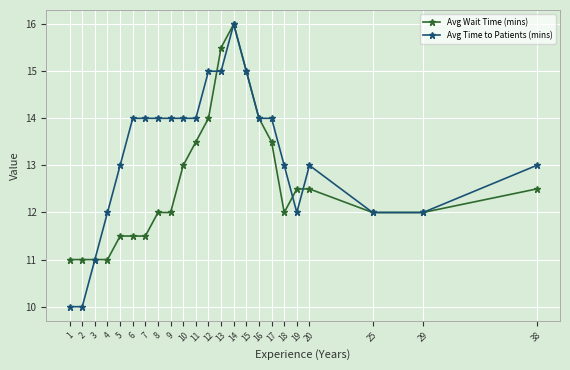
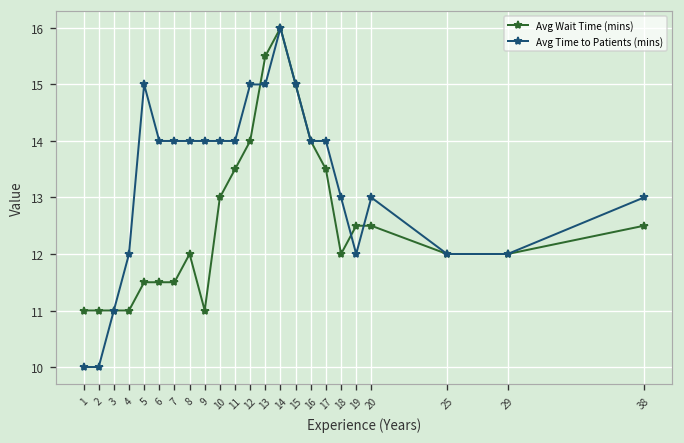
  {
    "Avg Wait Time (mins)": {
      "1": 11,
      "2": 11,
      "4": 11,
      "5": 11.5,
      "6": 11.5,
      "7": 11.5,
      "8": 12,
-     "9": 12,
+     "9": 11,
      "10": 13,
      "11": 13.5,
      "12": 14,
      "13": 15.5,
      "17": 13.5,
      "18": 12,
      "19": 12.5,
      "20": 12.5,
      "38": 12.5
    },
    "Avg Time to Patients (mins)": {
      "1": 10,
      "2": 10,
      "4": 12,
-     "5": 13,
+     "5": 15,
      "6": 14,
      "7": 14,
      "8": 14,
      "9": 14,
      "10": 14,
      "11": 14,
      "12": 15,
      "13": 15,
      "17": 14,
      "18": 13,
      "19": 12,
      "20": 13,
      "38": 13
    }
  }
